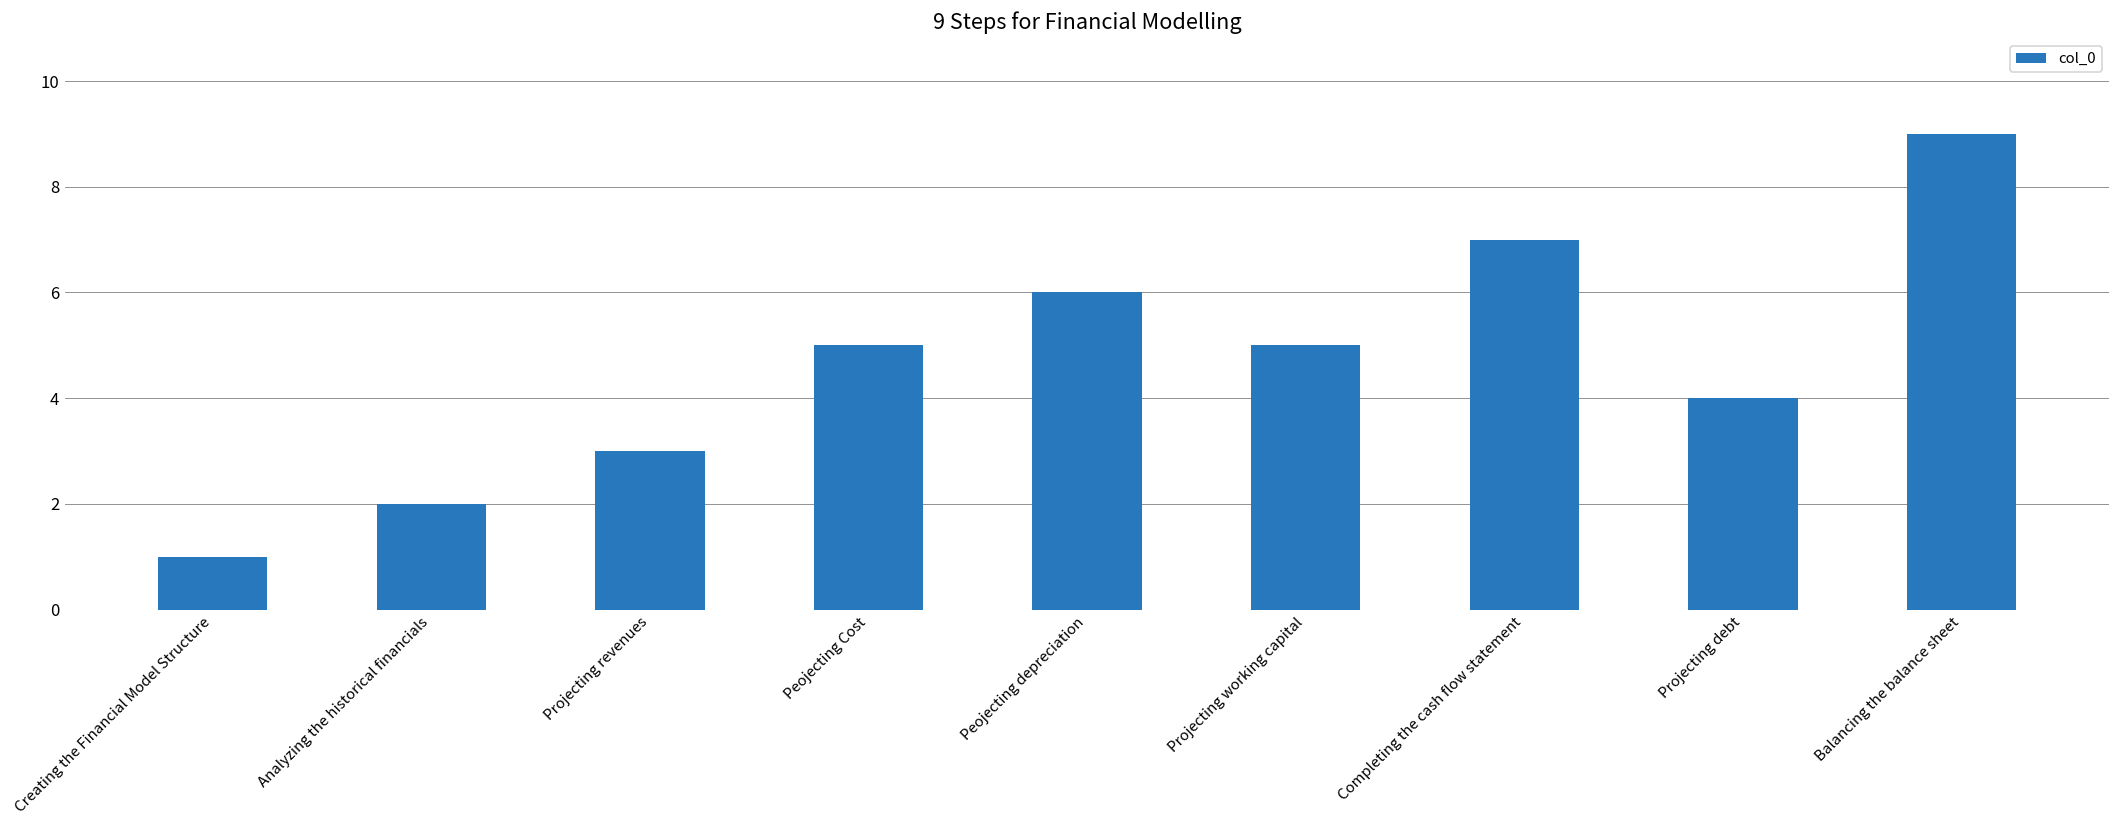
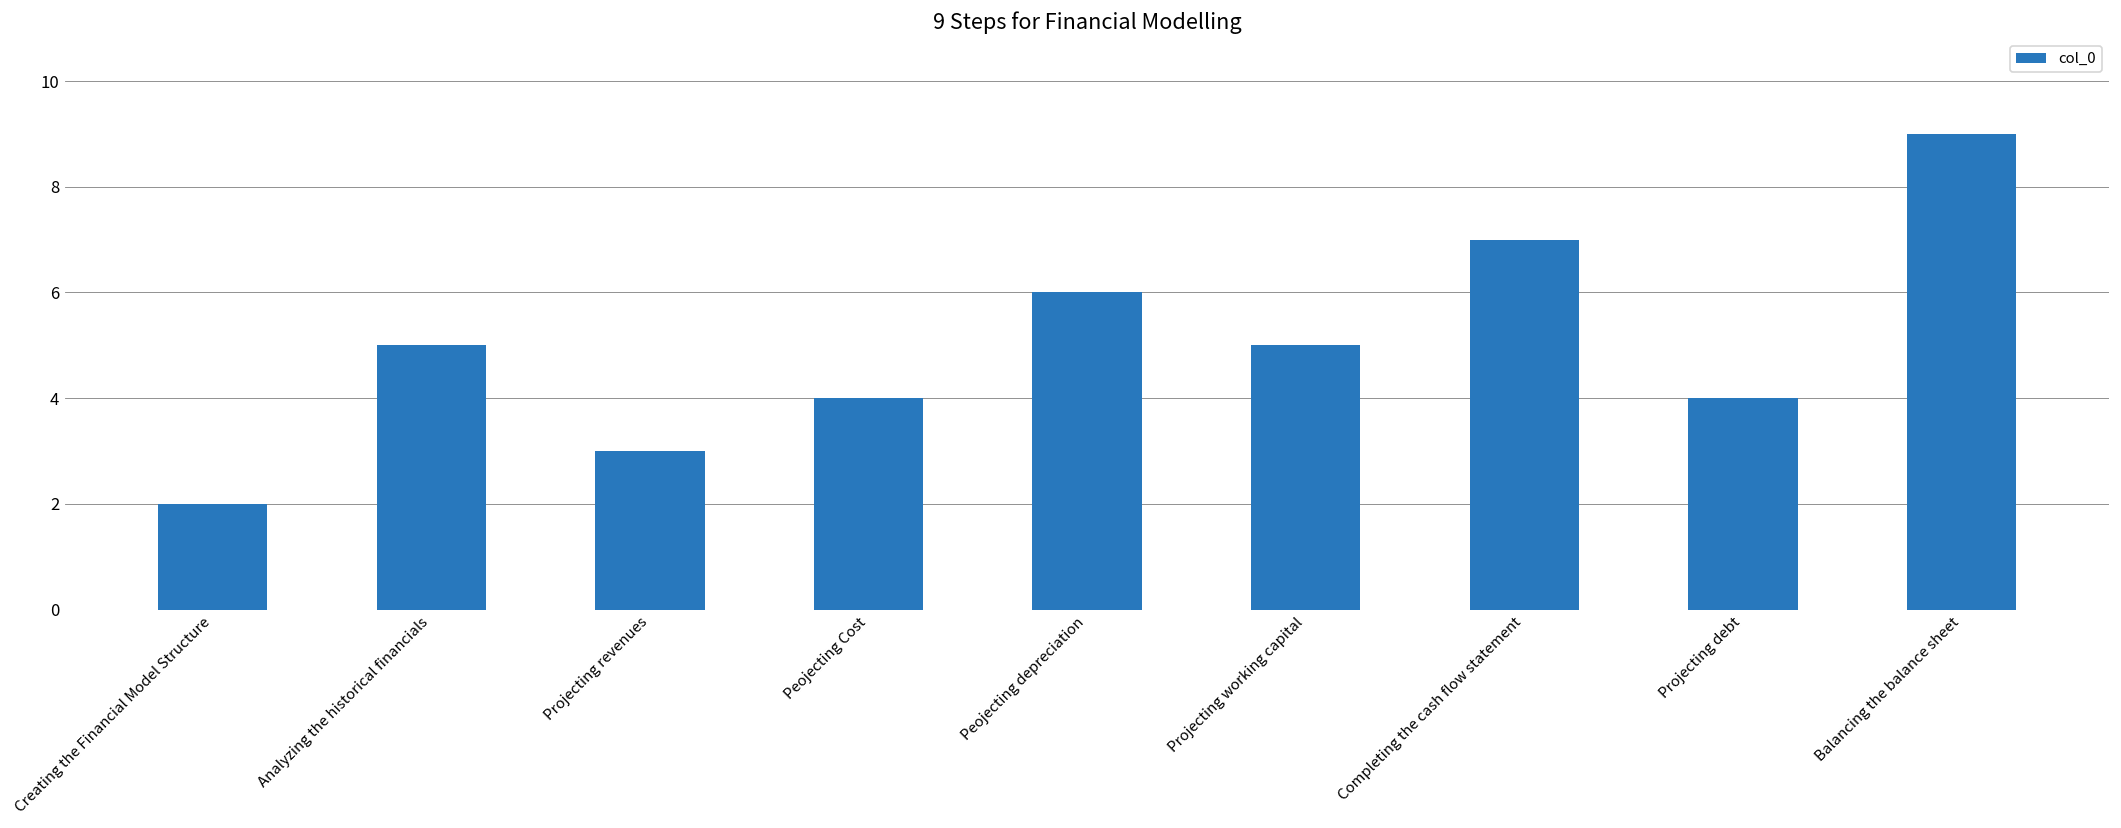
  {
-   "Creating the Financial Model Structure": 1,
-   "Analyzing the historical financials": 2,
+   "Creating the Financial Model Structure": 2,
+   "Analyzing the historical financials": 5,
    "Projecting revenues": 3,
-   "Peojecting Cost": 5,
+   "Peojecting Cost": 4,
    "Peojecting depreciation": 6,
    "Projecting working capital": 5,
    "Completing the cash flow statement": 7,
    "Projecting debt": 4,
    "Balancing the balance sheet": 9
  }
